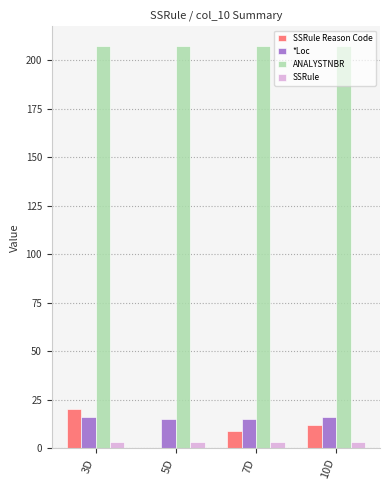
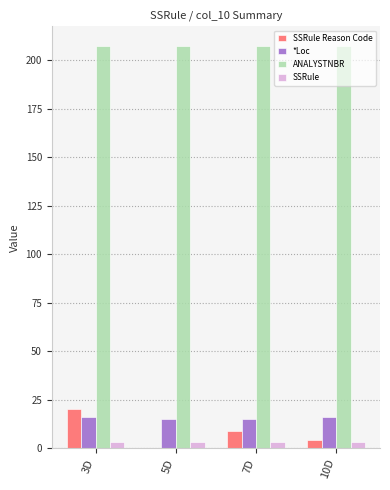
  {
    "SSRule Reason Code": {
      "3D": 20,
      "5D": 0,
      "7D": 9,
-     "10D": 12
+     "10D": 4
    },
    "*Loc": {
      "3D": 16,
      "5D": 15,
      "7D": 15,
      "10D": 16
    },
    "ANALYSTNBR": {
      "3D": 207,
      "5D": 207,
      "7D": 207
    },
    "SSRule": {
      "3D": 3,
      "5D": 3,
      "7D": 3,
      "10D": 3
    }
  }
